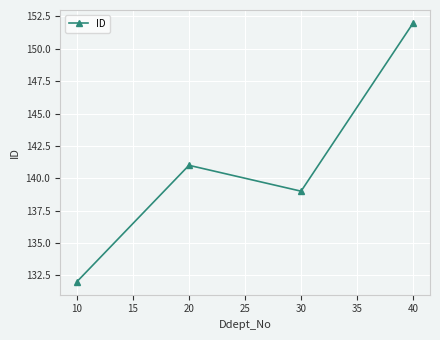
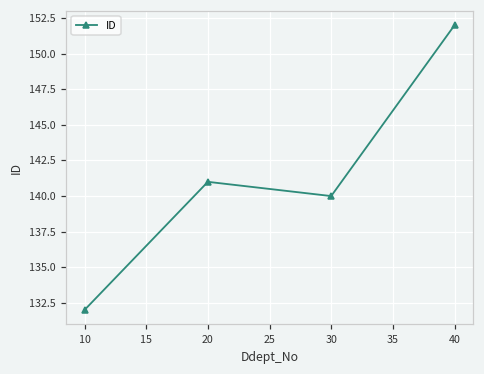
  {
    "10": 132,
    "20": 141,
-   "30": 139,
+   "30": 140,
    "40": 152
  }
